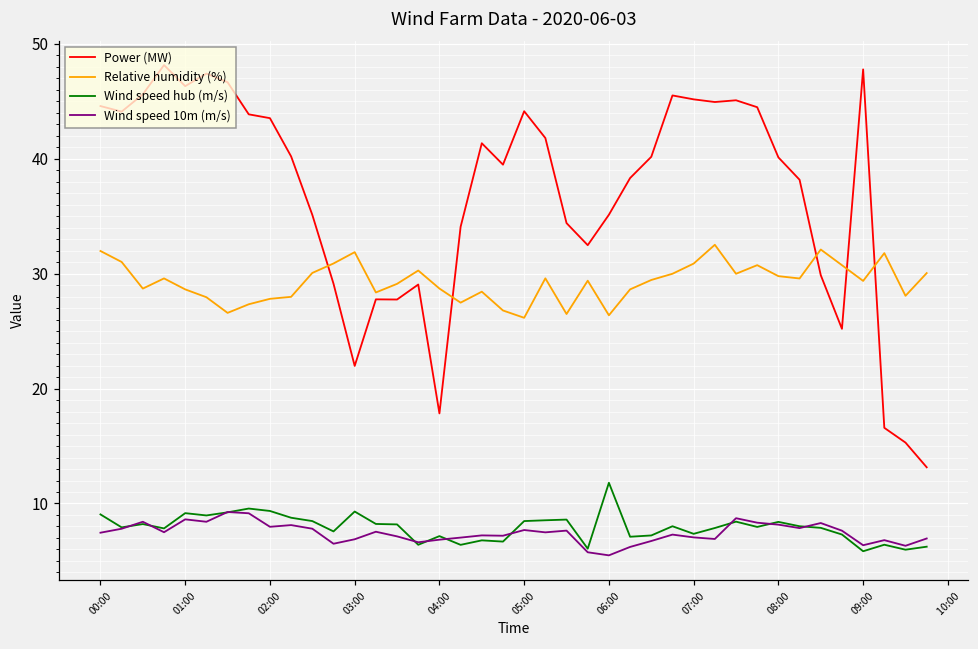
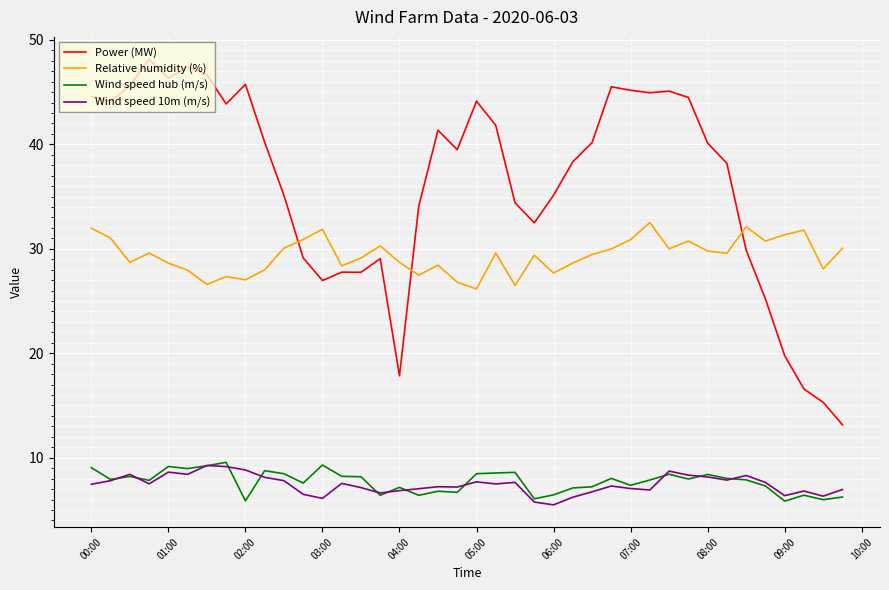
  {
    "Power (MW)": {
-     "02:00": 43.5,
-     "03:00": 22.0,
+     "02:00": 45.7,
+     "03:00": 27.0,
      "04:00": 17.8,
      "05:00": 44.1,
      "06:00": 35.1,
      "07:00": 45.2,
      "08:00": 40.1,
-     "09:00": 47.8
+     "09:00": 19.8
    },
    "Relative humidity (%)": {
      "00:00": 32.0,
      "01:00": 28.6,
-     "02:00": 27.8,
+     "02:00": 27.0,
      "03:00": 31.9,
      "04:00": 28.7,
      "05:00": 26.2,
-     "06:00": 26.4,
+     "06:00": 27.7,
      "07:00": 30.9,
      "08:00": 29.8,
-     "09:00": 29.4
+     "09:00": 31.3
    },
    "Wind speed hub (m/s)": {
      "00:00": 9.1,
      "01:00": 9.2,
-     "02:00": 9.4,
+     "02:00": 5.9,
      "03:00": 9.3,
      "04:00": 7.2,
      "05:00": 8.5,
-     "06:00": 11.8,
+     "06:00": 6.4,
      "07:00": 7.4,
      "09:00": 5.8
    },
    "Wind speed 10m (m/s)": {
      "00:00": 7.5,
      "01:00": 8.6,
-     "02:00": 8.0,
-     "03:00": 6.9,
+     "02:00": 8.8,
+     "03:00": 6.1,
      "04:00": 6.9,
      "05:00": 7.7,
      "06:00": 5.5,
      "07:00": 7.1,
      "09:00": 6.4
    }
  }
